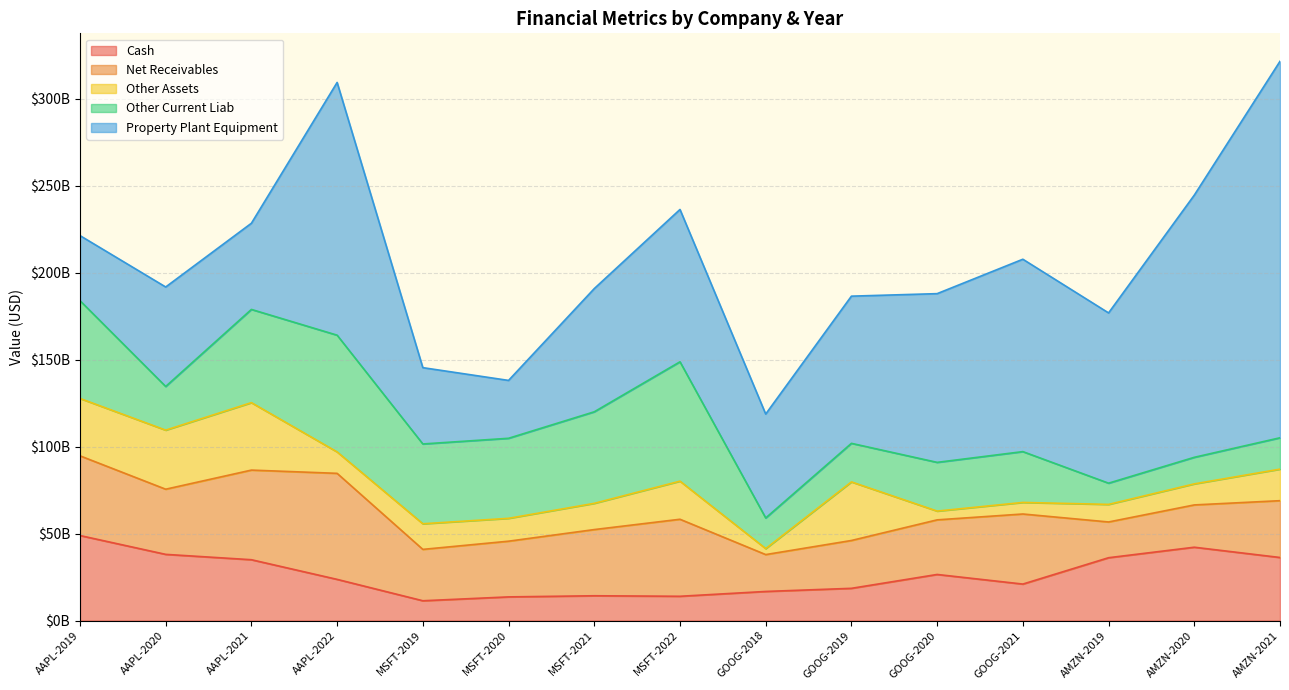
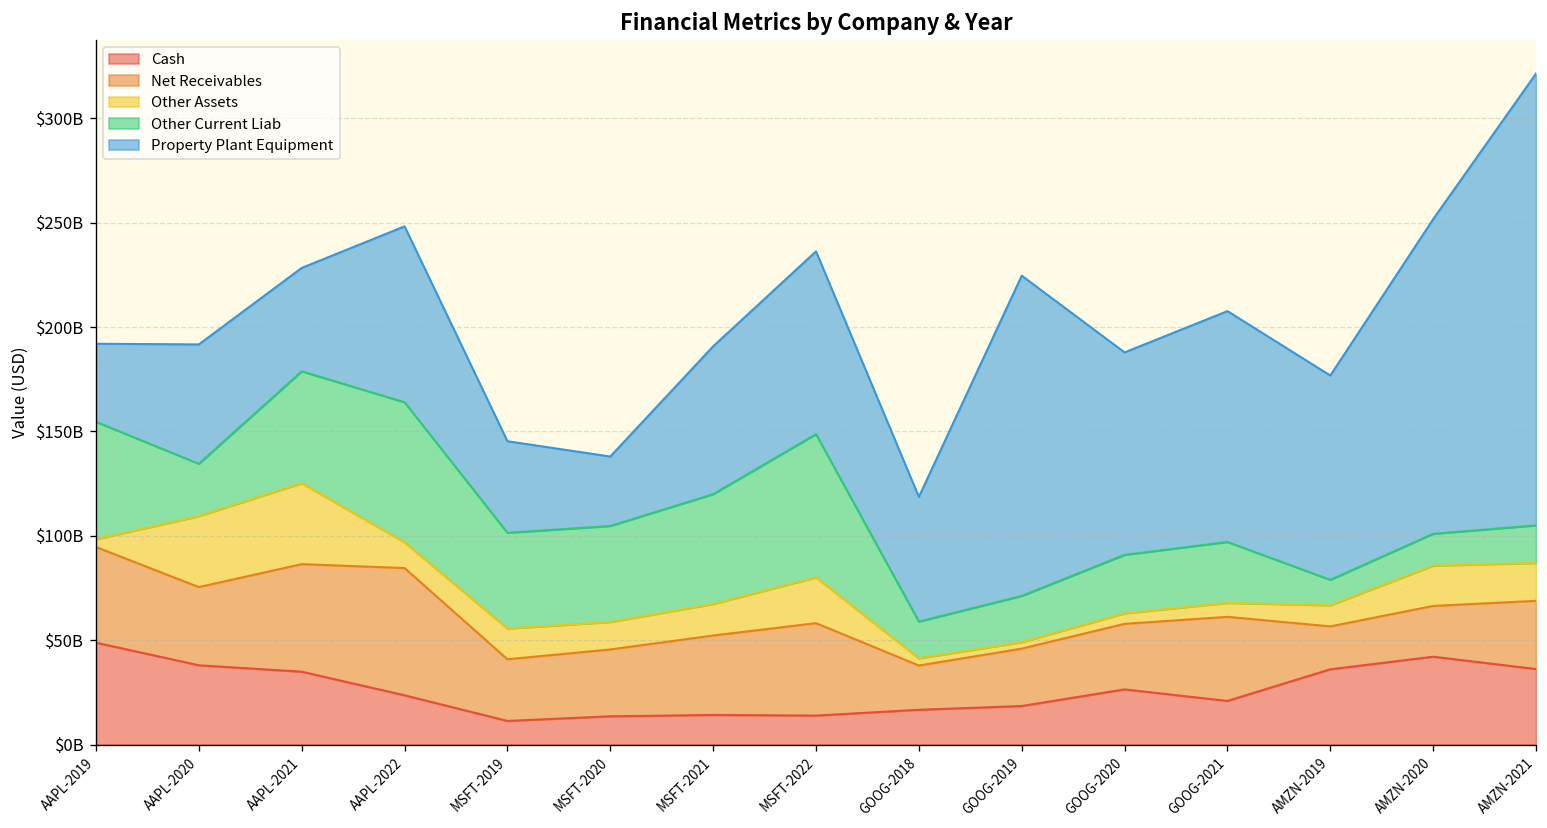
  {
    "Other Assets": {
-     "AAPL-2019": "$33000000000",
+     "AAPL-2019": "$4000000000",
      "AAPL-2020": "$34000000000",
      "AAPL-2021": "$39000000000",
      "AAPL-2022": "$12000000000",
      "MSFT-2019": "$15000000000",
      "MSFT-2020": "$13000000000",
      "MSFT-2021": "$15000000000",
      "MSFT-2022": "$22000000000",
      "GOOG-2018": "$3000000000",
-     "GOOG-2019": "$34000000000",
+     "GOOG-2019": "$3000000000",
      "GOOG-2020": "$5000000000",
      "GOOG-2021": "$7000000000",
      "AMZN-2019": "$10000000000",
-     "AMZN-2020": "$12000000000",
+     "AMZN-2020": "$19000000000",
      "AMZN-2021": "$18000000000"
    },
    "Other Current Liab": {
      "AAPL-2019": "$56000000000",
      "AAPL-2020": "$25000000000",
      "AAPL-2021": "$54000000000",
      "AAPL-2022": "$67000000000",
      "MSFT-2019": "$46000000000",
      "MSFT-2020": "$46000000000",
      "MSFT-2021": "$53000000000",
      "MSFT-2022": "$69000000000",
      "GOOG-2018": "$18000000000",
      "GOOG-2019": "$22000000000",
      "GOOG-2020": "$28000000000",
      "GOOG-2021": "$29000000000",
      "AMZN-2019": "$12000000000",
      "AMZN-2020": "$15000000000",
      "AMZN-2021": "$18000000000"
    },
    "Property Plant Equipment": {
      "AAPL-2019": "$37000000000",
      "AAPL-2020": "$57000000000",
      "AAPL-2021": "$50000000000",
-     "AAPL-2022": "$145000000000",
+     "AAPL-2022": "$84000000000",
      "MSFT-2019": "$44000000000",
      "MSFT-2020": "$33000000000",
      "MSFT-2021": "$71000000000",
      "MSFT-2022": "$88000000000",
      "GOOG-2018": "$60000000000",
-     "GOOG-2019": "$85000000000",
+     "GOOG-2019": "$153000000000",
      "GOOG-2020": "$97000000000",
      "GOOG-2021": "$111000000000",
      "AMZN-2019": "$98000000000",
      "AMZN-2020": "$151000000000",
      "AMZN-2021": "$216000000000"
    }
  }
